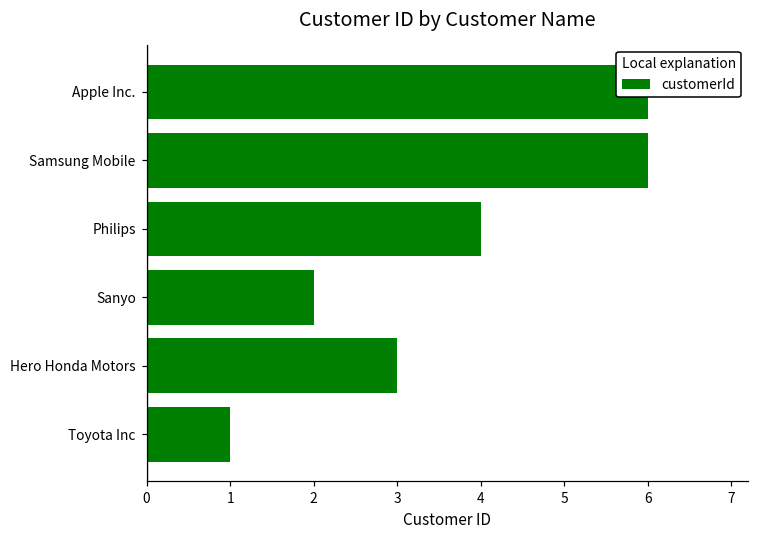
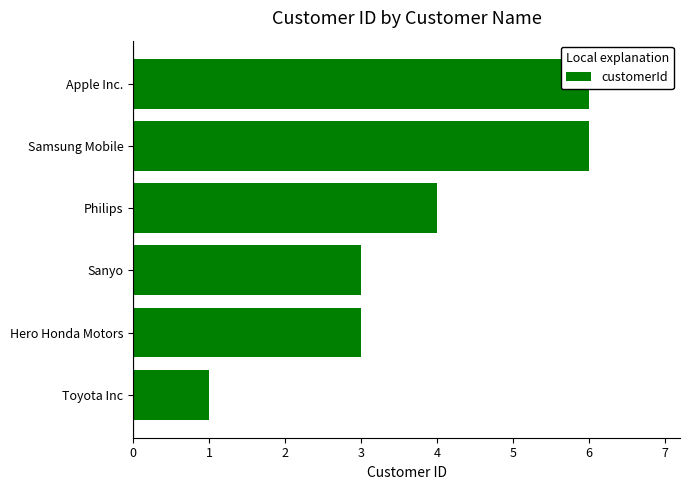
  {
    "Samsung Mobile": 6,
    "Philips": 4,
-   "Sanyo": 2,
+   "Sanyo": 3,
    "Hero Honda Motors": 3,
    "Toyota Inc": 1
  }
